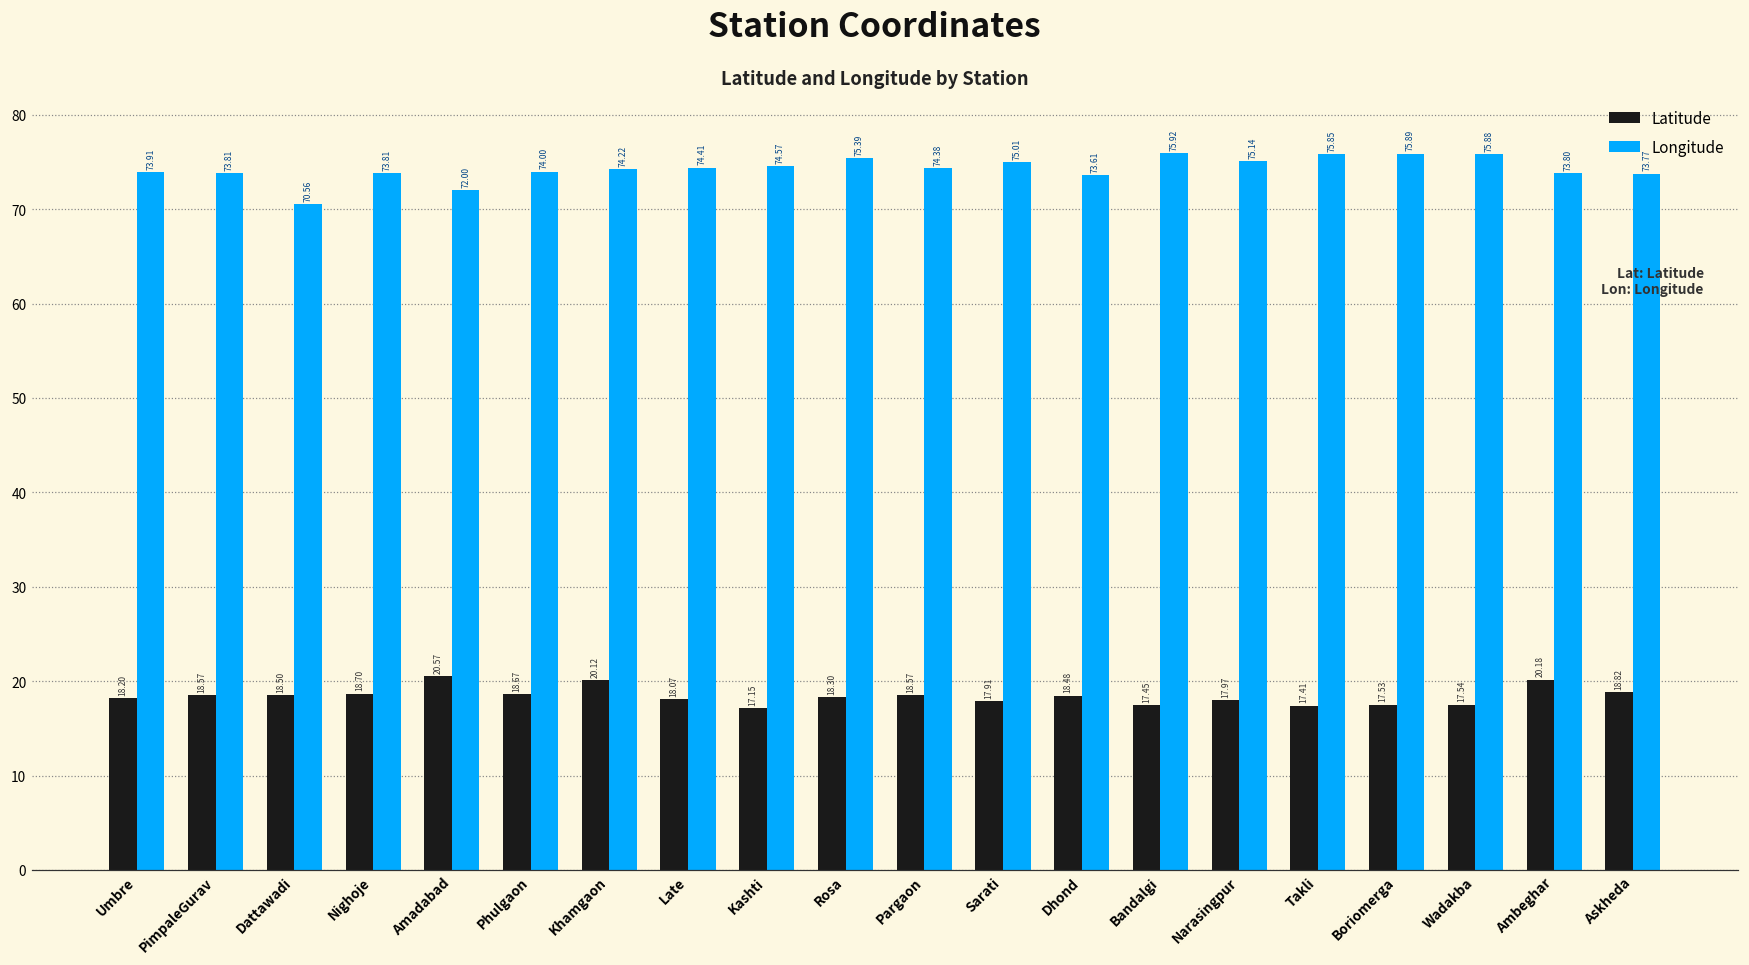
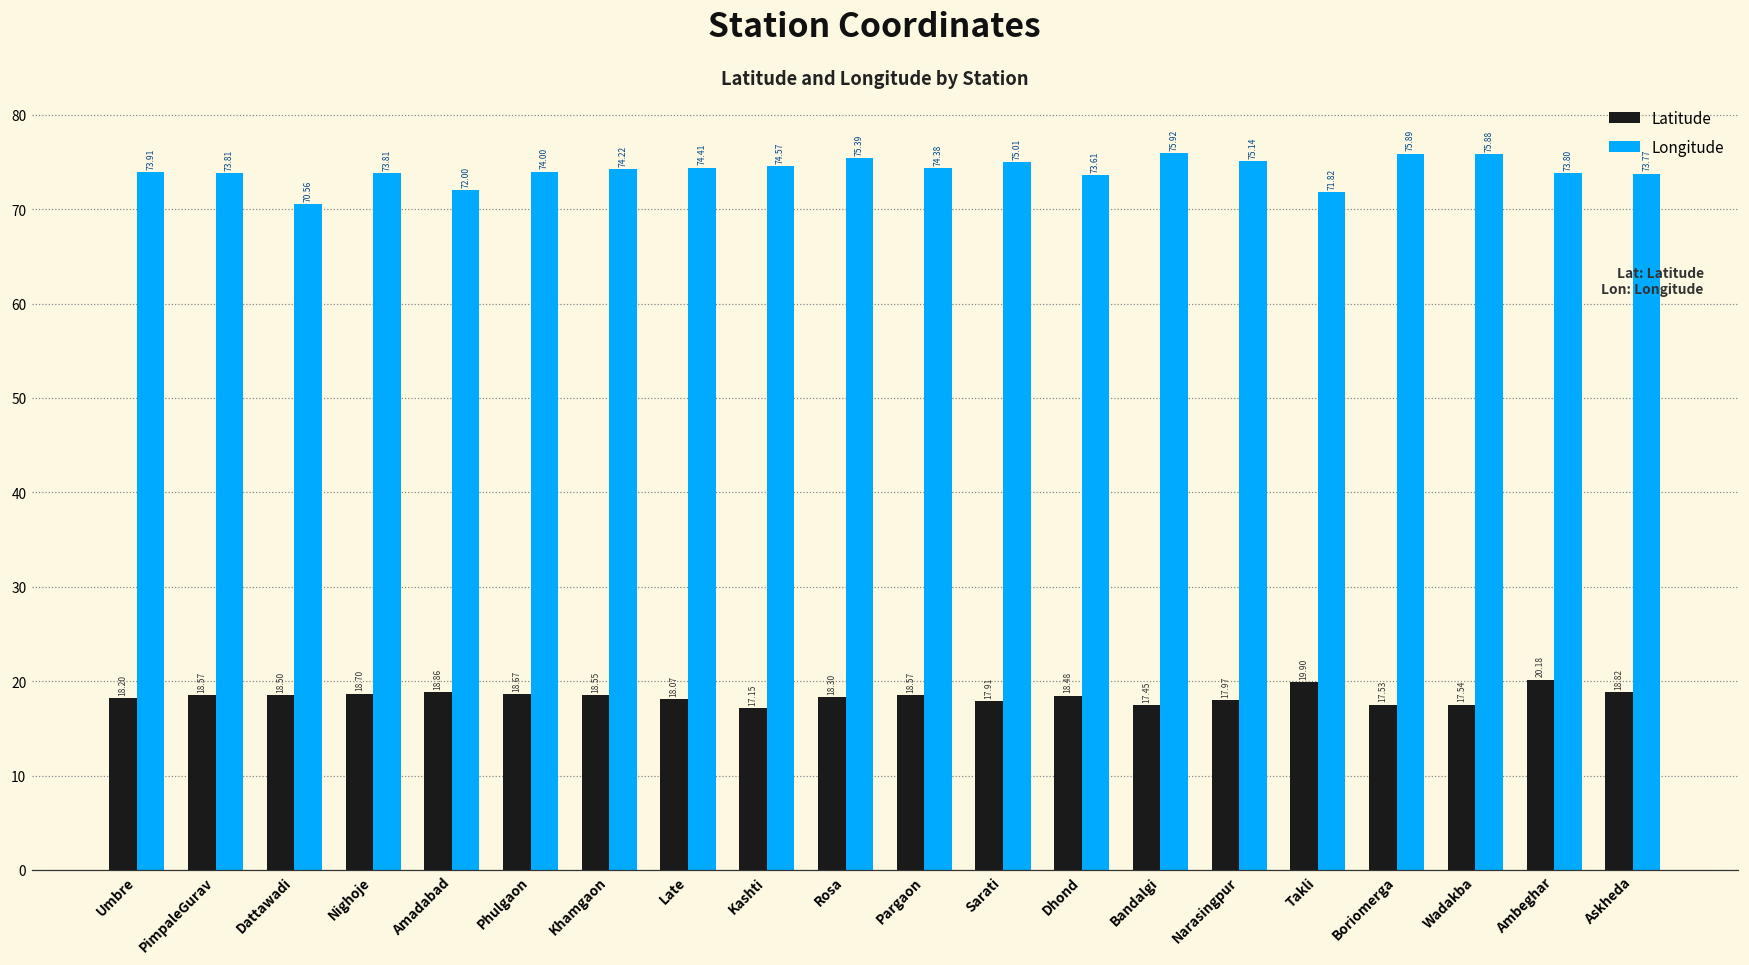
  {
    "Latitude": {
      "Umbre": 18.20,
      "PimpaleGurav": 18.57,
      "Dattawadi": 18.50,
      "Nighoje": 18.70,
-     "Amadabad": 20.57,
+     "Amadabad": 18.86,
      "Phulgaon": 18.67,
-     "Khamgaon": 20.12,
+     "Khamgaon": 18.55,
      "Late": 18.07,
      "Kashti": 17.15,
      "Rosa": 18.30,
      "Pargaon": 18.57,
      "Sarati": 17.91,
      "Dhond": 18.48,
      "Bandalgi": 17.45,
      "Narasingpur": 17.97,
-     "Takli": 17.41,
+     "Takli": 19.90,
      "Boriomerga": 17.53,
      "Wadakba": 17.54,
      "Ambeghar": 20.18,
      "Askheda": 18.82
    },
    "Longitude": {
      "Umbre": 73.91,
      "PimpaleGurav": 73.81,
      "Dattawadi": 70.56,
      "Nighoje": 73.81,
      "Amadabad": 72.00,
      "Phulgaon": 74.00,
      "Khamgaon": 74.22,
      "Late": 74.41,
      "Kashti": 74.57,
      "Rosa": 75.39,
      "Pargaon": 74.38,
      "Sarati": 75.01,
      "Dhond": 73.61,
      "Bandalgi": 75.92,
      "Narasingpur": 75.14,
-     "Takli": 75.85,
+     "Takli": 71.82,
      "Boriomerga": 75.89,
      "Wadakba": 75.88,
      "Ambeghar": 73.80,
      "Askheda": 73.77
    }
  }
